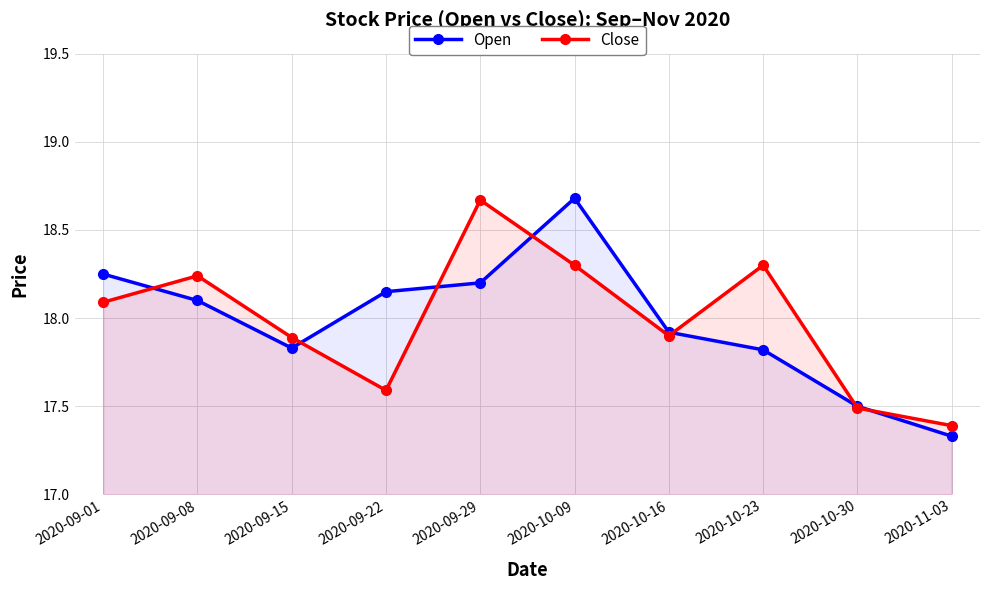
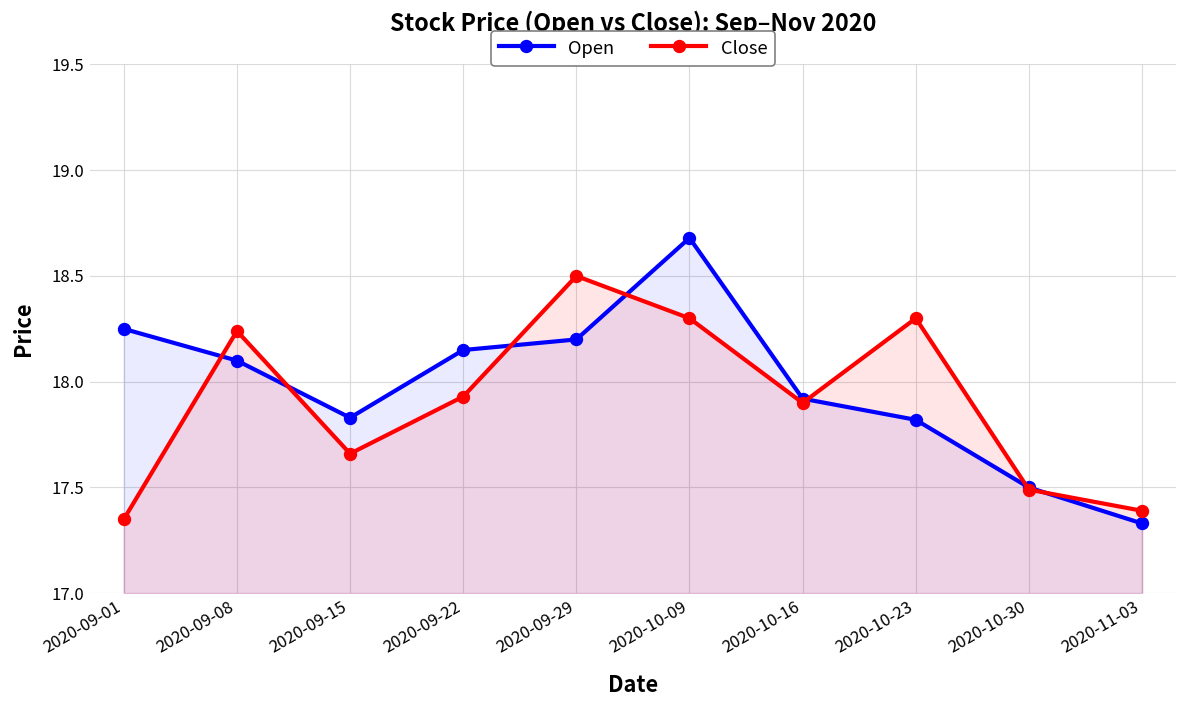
  {
    "Open": {
      "2020-09-01": 18.25,
      "2020-09-08": 18.10,
      "2020-09-15": 17.83,
      "2020-09-22": 18.15,
      "2020-09-29": 18.20,
      "2020-10-09": 18.68,
      "2020-10-16": 17.92,
      "2020-10-23": 17.82,
      "2020-11-03": 17.33
    },
    "Close": {
-     "2020-09-01": 18.09,
+     "2020-09-01": 17.35,
      "2020-09-08": 18.24,
-     "2020-09-15": 17.89,
-     "2020-09-22": 17.59,
-     "2020-09-29": 18.67,
+     "2020-09-15": 17.66,
+     "2020-09-22": 17.93,
+     "2020-09-29": 18.50,
      "2020-10-09": 18.30,
      "2020-10-16": 17.90,
      "2020-10-23": 18.30,
      "2020-11-03": 17.39
    }
  }
